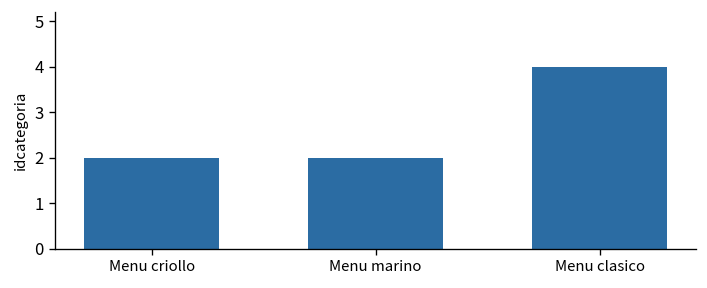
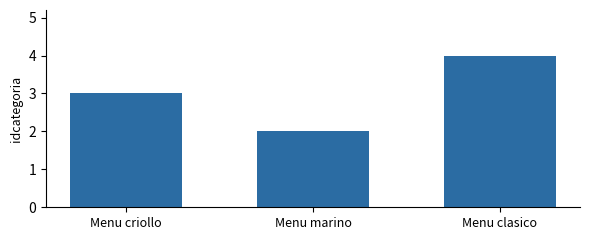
  {
-   "Menu criollo": 2,
+   "Menu criollo": 3,
    "Menu marino": 2,
    "Menu clasico": 4
  }
